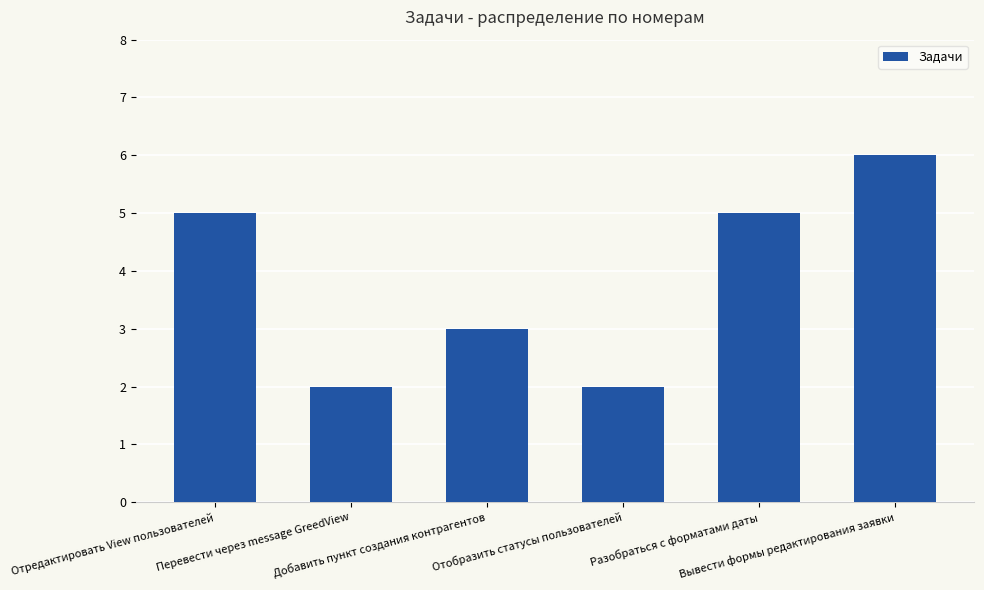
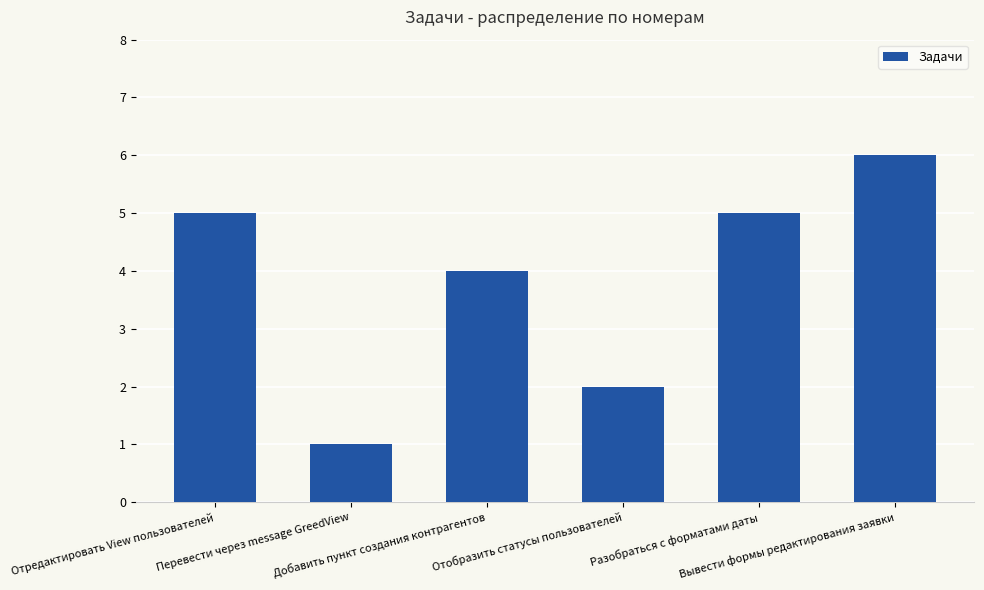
  {
    "Отредактировать View пользователей": 5,
-   "Перевести через message GreedView": 2,
-   "Добавить пункт создания контрагентов": 3,
+   "Перевести через message GreedView": 1,
+   "Добавить пункт создания контрагентов": 4,
    "Отобразить статусы пользователей": 2,
    "Разобраться с форматами даты": 5,
    "Вывести формы редактирования заявки": 6
  }
